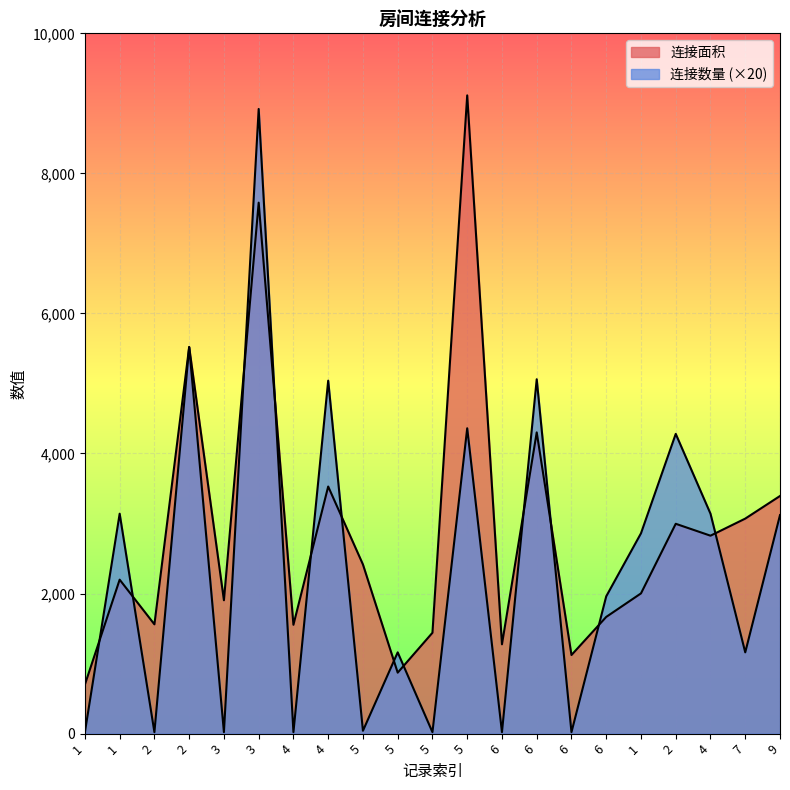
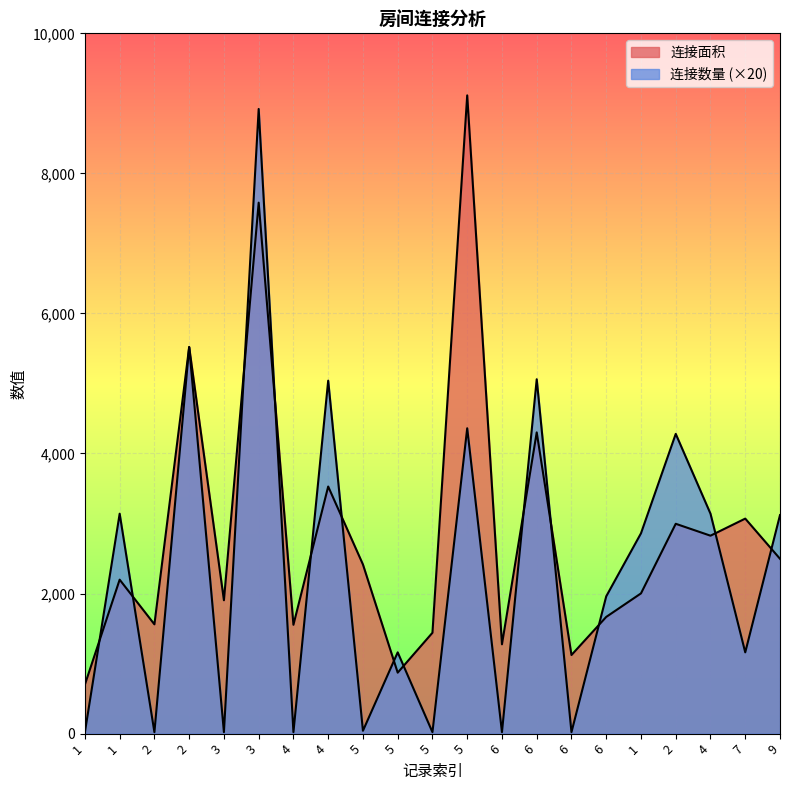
  {
    "连接面积": {
      "7": "3,100",
-     "9": "3,400"
+     "9": "2,500"
    },
    "连接数量 (×20)": {
      "7": "1,200",
      "9": "3,100"
    }
  }
